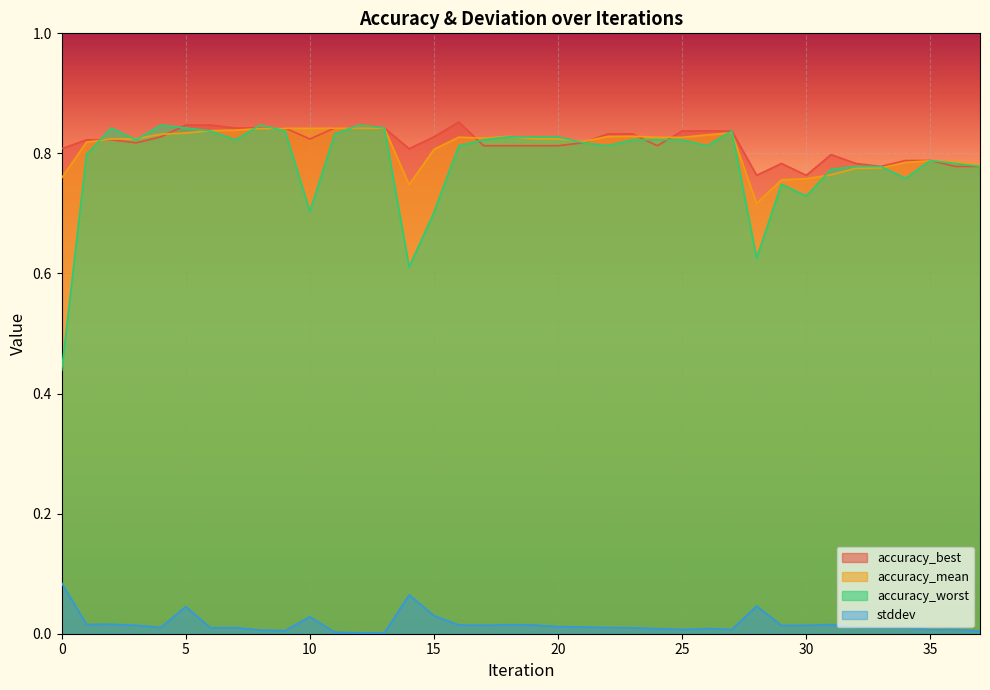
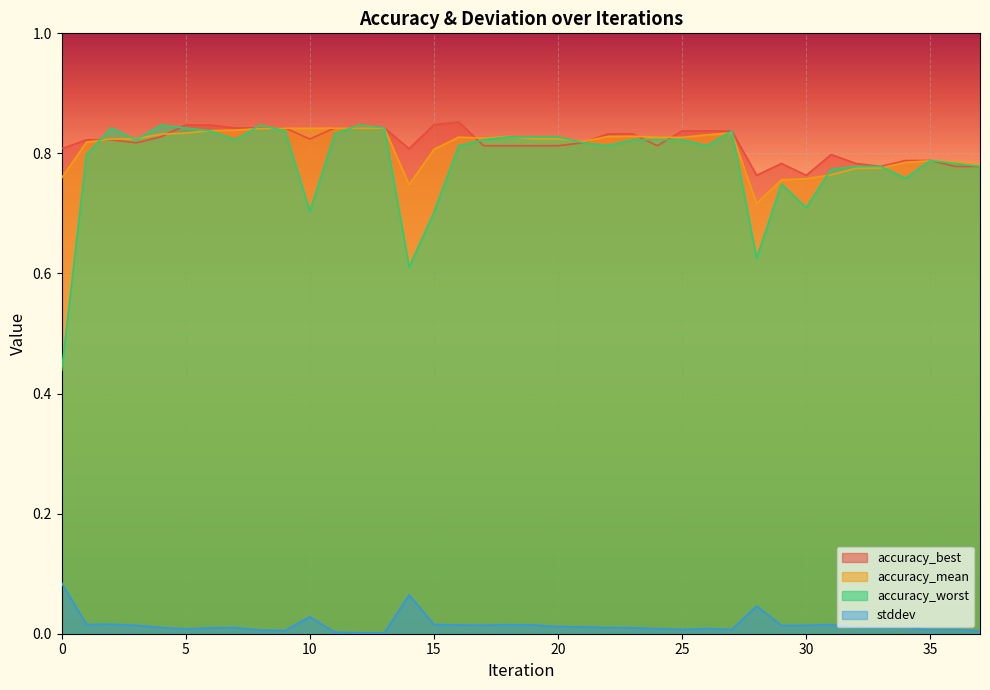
  {
    "accuracy_best": {
      "0": 0.81,
      "5": 0.85,
      "10": 0.82,
-     "15": 0.83,
+     "15": 0.85,
      "20": 0.81,
      "25": 0.84,
      "30": 0.76
    },
    "accuracy_mean": {
      "0": 0.76,
      "5": 0.83,
      "10": 0.84,
      "15": 0.81,
      "30": 0.76
    },
    "accuracy_worst": {
      "0": 0.44,
      "5": 0.84,
      "10": 0.70,
      "15": 0.70,
-     "30": 0.73
+     "30": 0.71
    },
    "stddev": {
      "0": 0.08,
-     "5": 0.05,
+     "5": 0.01,
      "10": 0.03,
-     "15": 0.03,
+     "15": 0.02,
      "20": 0.01,
      "25": 0.01,
      "30": 0.01,
      "35": 0.01
    }
  }
